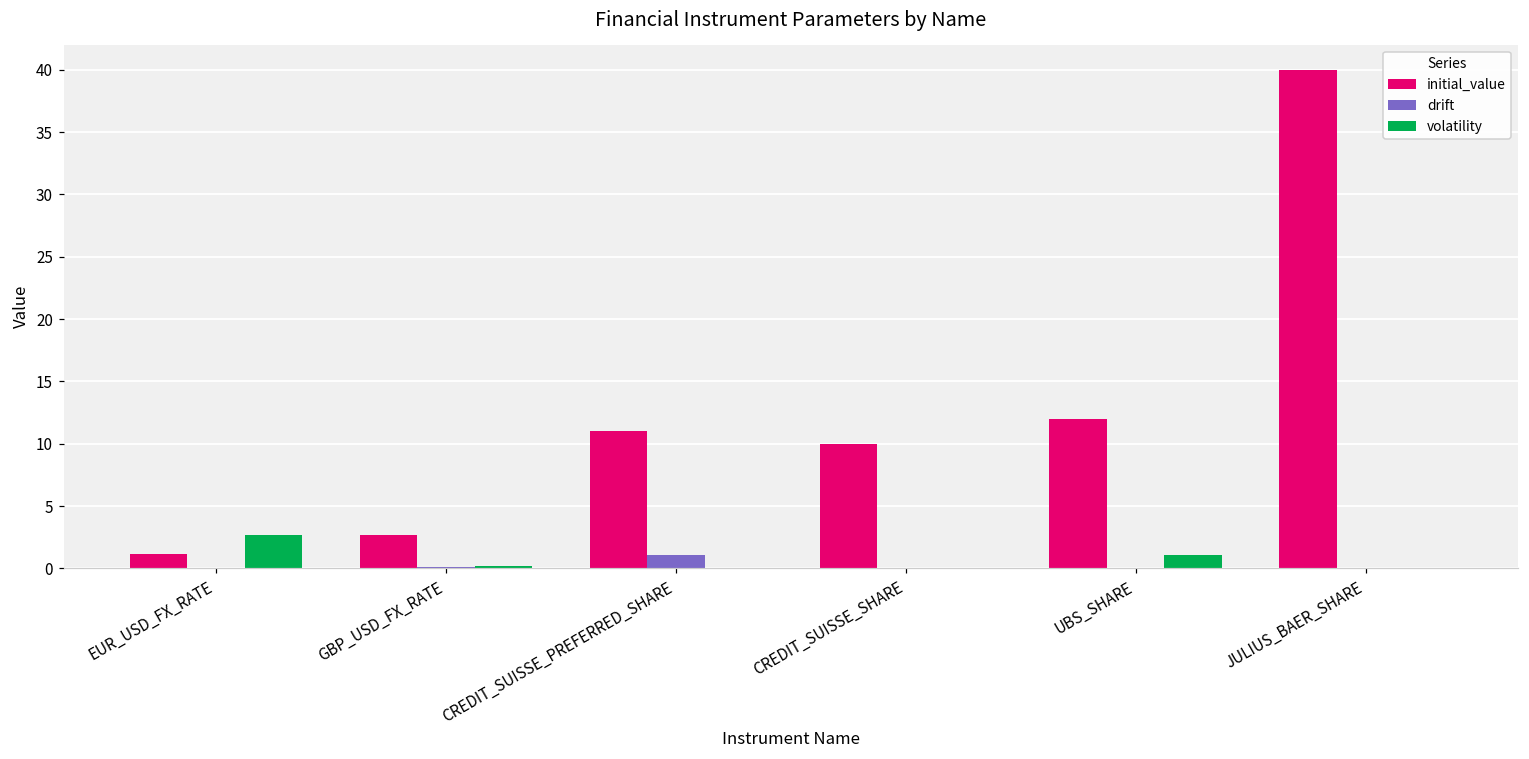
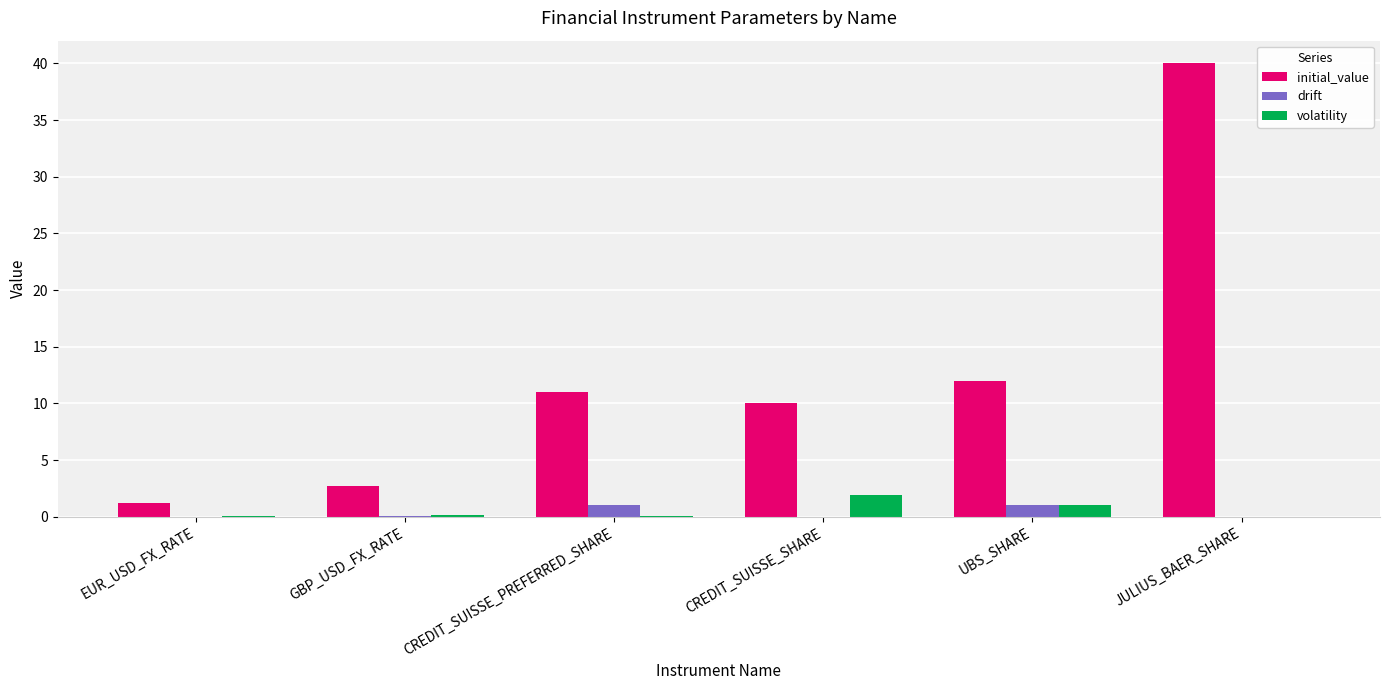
  {
    "initial_value": {
      "EUR_USD_FX_RATE": 1.2,
      "GBP_USD_FX_RATE": 2.7,
      "CREDIT_SUISSE_PREFERRED_SHARE": 11.0,
      "CREDIT_SUISSE_SHARE": 10.0,
      "UBS_SHARE": 12.0,
      "JULIUS_BAER_SHARE": 40.0
    },
    "drift": {
      "EUR_USD_FX_RATE": 0.0,
      "CREDIT_SUISSE_PREFERRED_SHARE": 1.1,
-     "UBS_SHARE": 0.0
+     "UBS_SHARE": 1.1
    },
    "volatility": {
-     "EUR_USD_FX_RATE": 2.7,
-     "CREDIT_SUISSE_SHARE": 0.0,
+     "EUR_USD_FX_RATE": 0.1,
+     "CREDIT_SUISSE_SHARE": 2.0,
      "UBS_SHARE": 1.1
    }
  }
